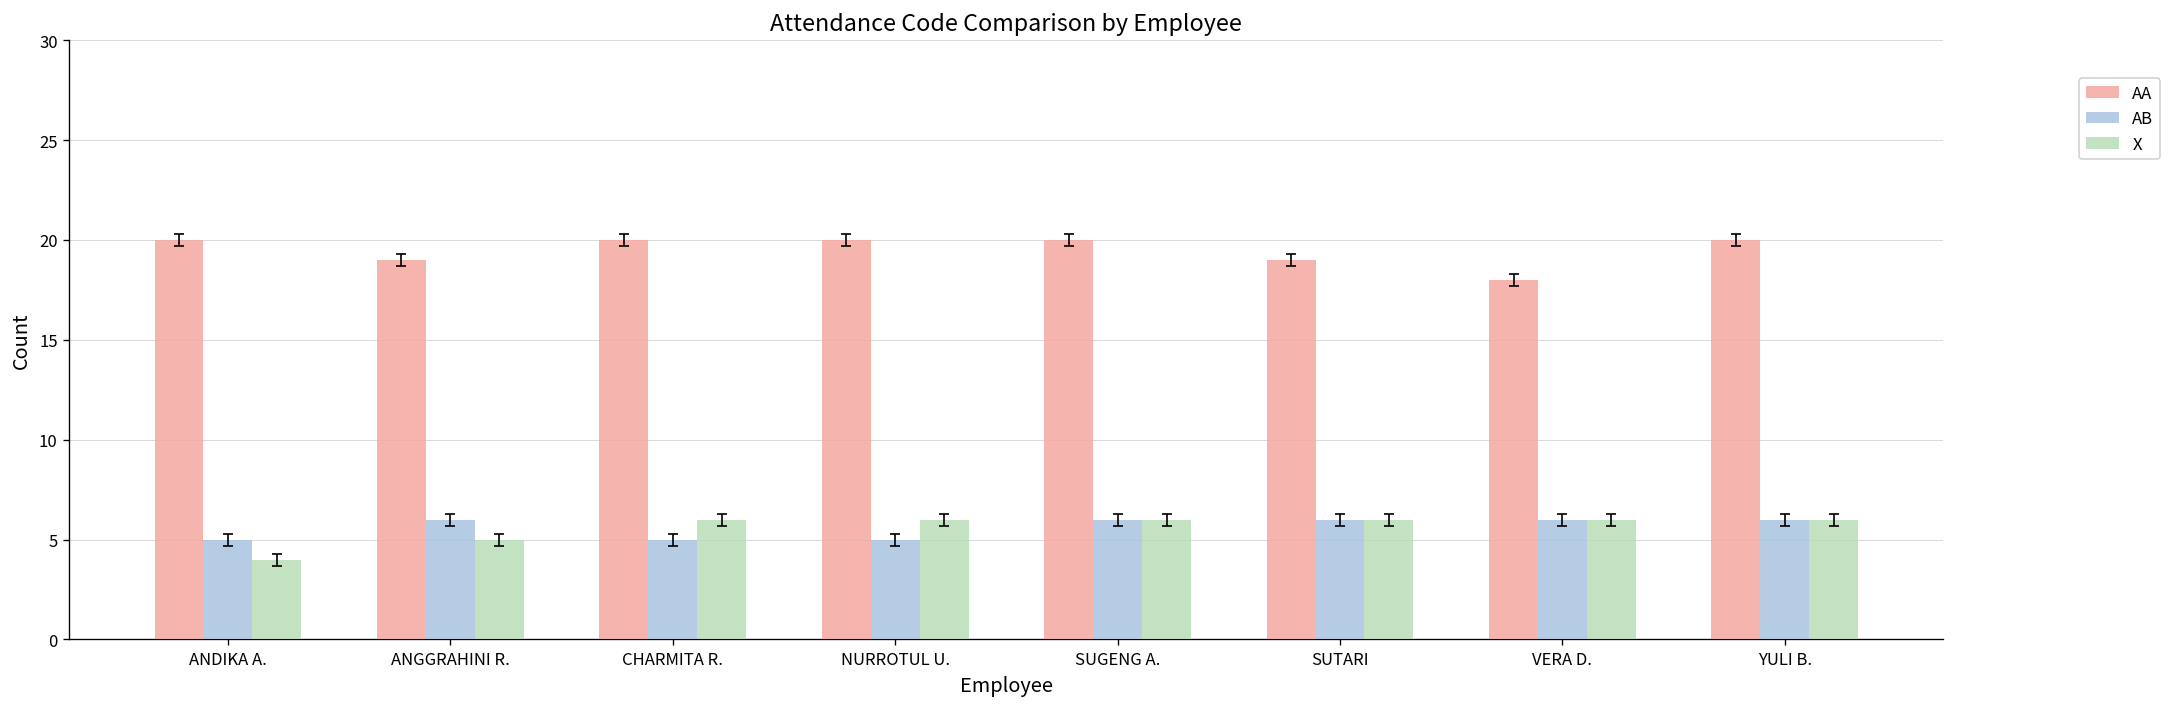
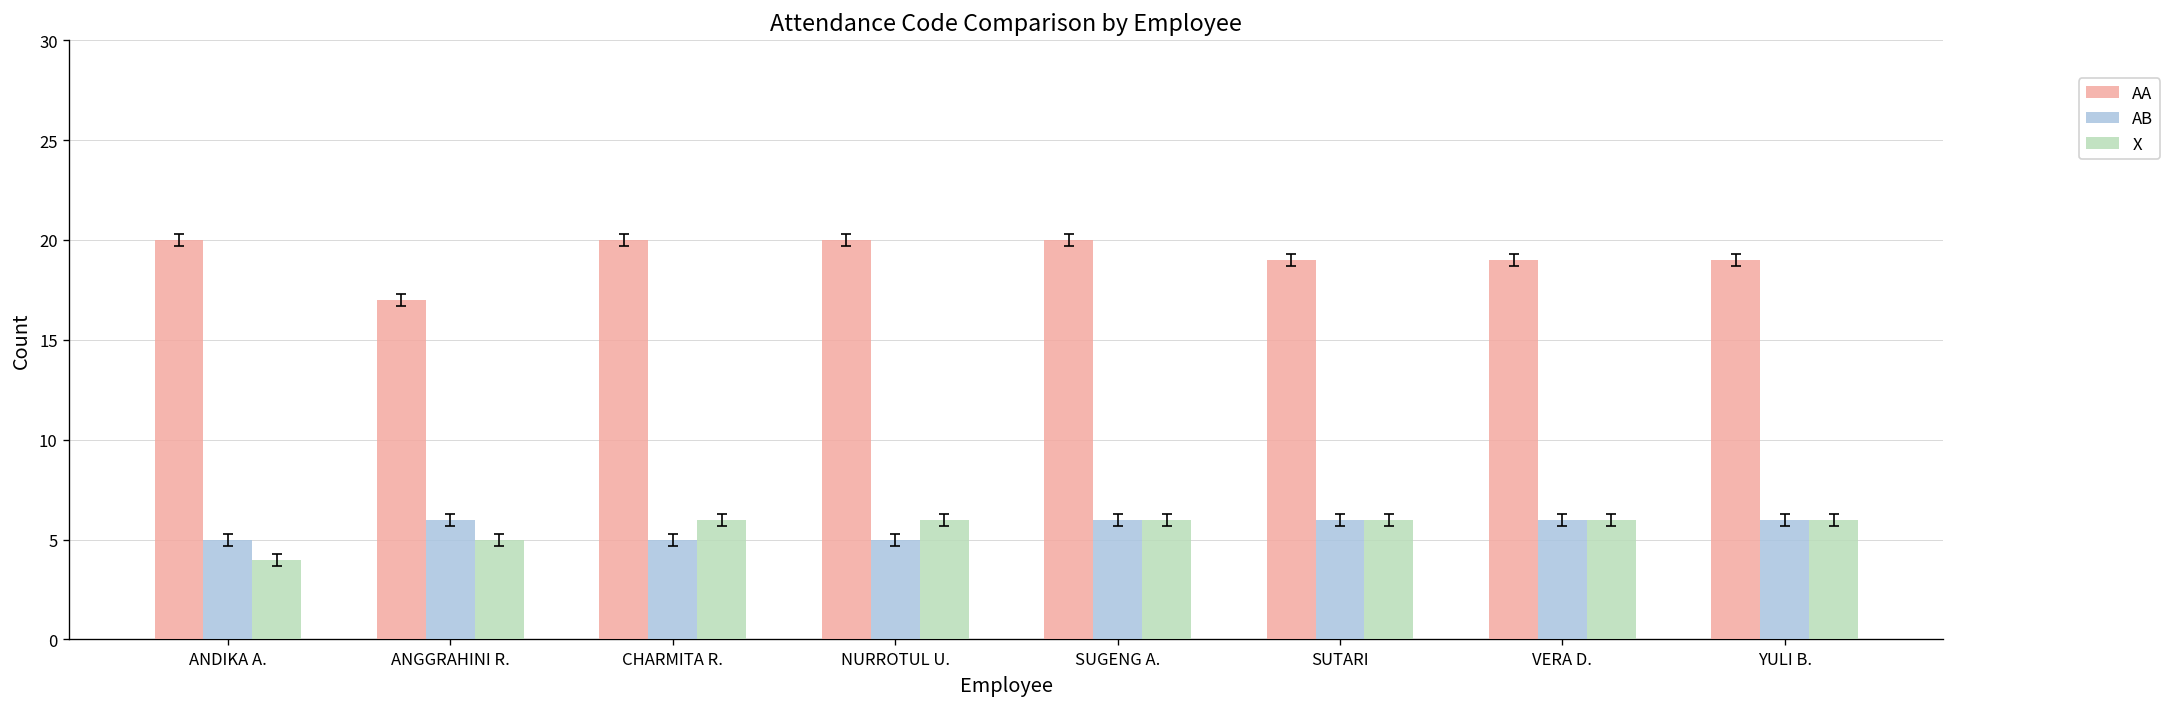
  {
    "AA": {
      "ANDIKA A.": 20,
-     "ANGGRAHINI R.": 19,
+     "ANGGRAHINI R.": 17,
      "CHARMITA R.": 20,
      "NURROTUL U.": 20,
      "SUGENG A.": 20,
      "SUTARI": 19,
-     "VERA D.": 18,
-     "YULI B.": 20
+     "VERA D.": 19,
+     "YULI B.": 19
    }
  }
